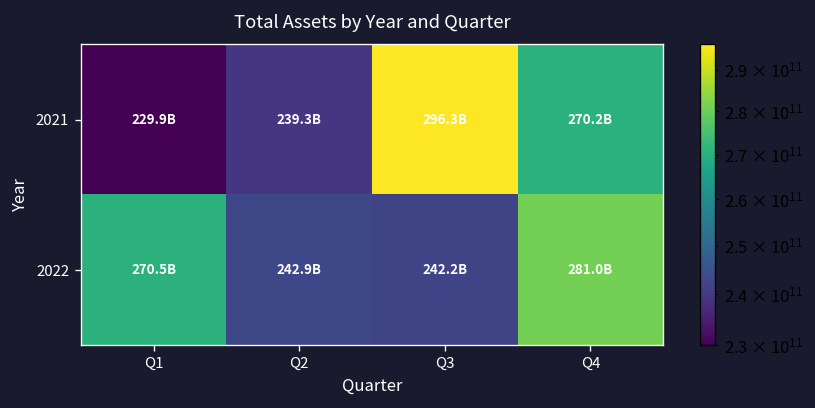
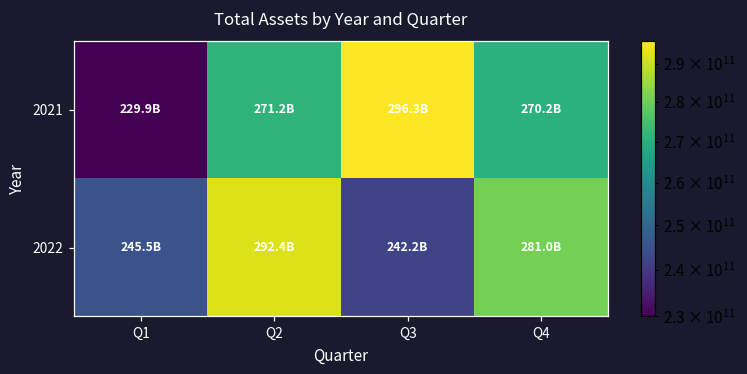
  {
    "2021": {
      "Q1": "229.9B",
-     "Q2": "239.3B",
+     "Q2": "271.2B",
      "Q3": "296.3B",
      "Q4": "270.2B"
    },
    "2022": {
-     "Q1": "270.5B",
-     "Q2": "242.9B",
+     "Q1": "245.5B",
+     "Q2": "292.4B",
      "Q3": "242.2B",
      "Q4": "281.0B"
    }
  }
